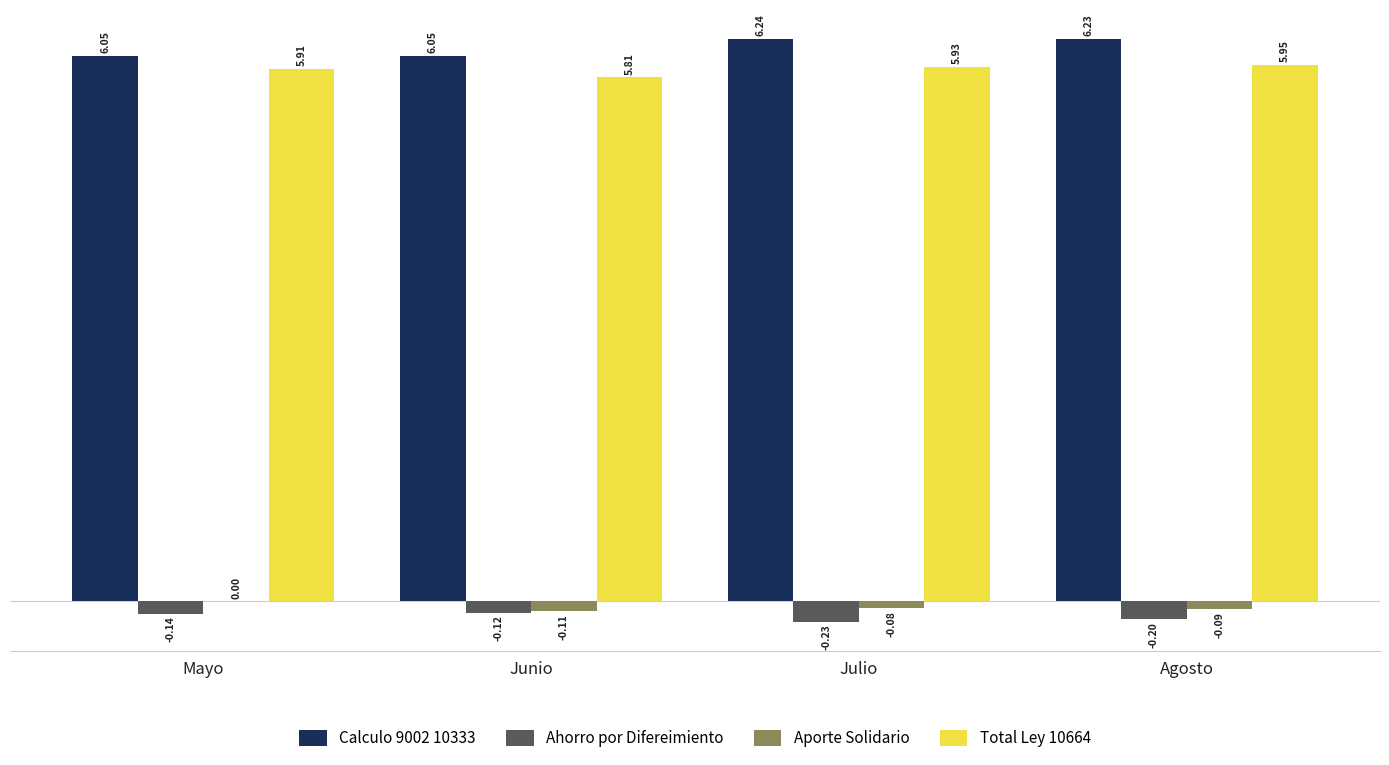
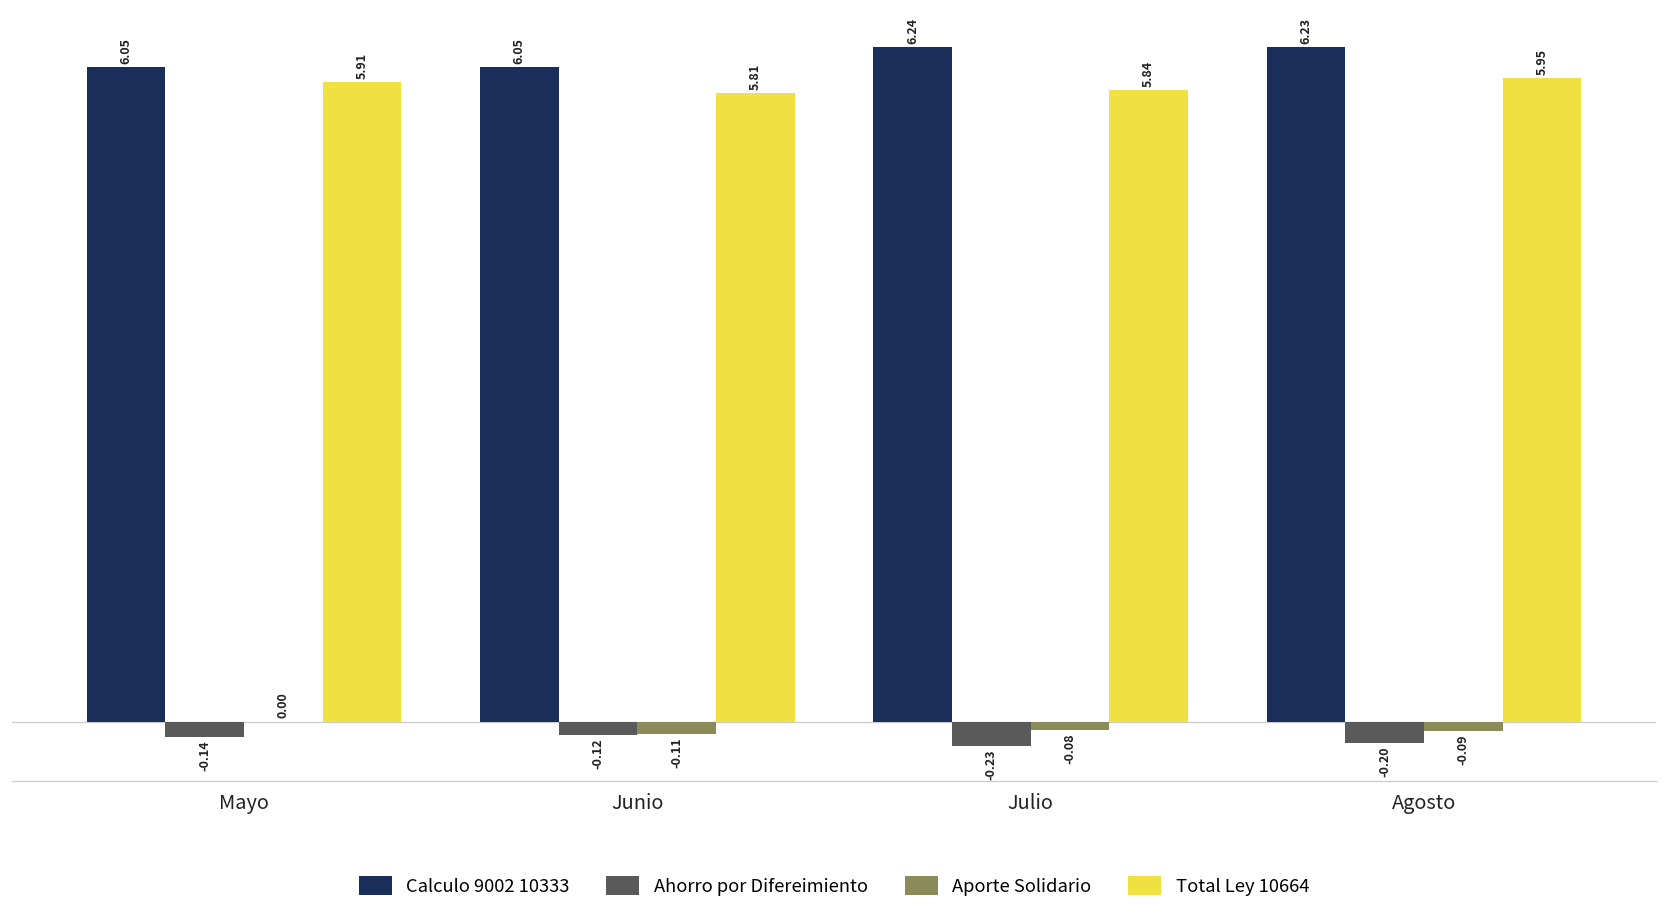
  {
    "Calculo 9002 10333": {
      "Mayo": 6.05,
      "Junio": 6.05,
      "Julio": 6.24,
      "Agosto": 6.23
    },
    "Ahorro por Difereimiento": {
      "Mayo": -0.14,
      "Junio": -0.12,
      "Julio": -0.23,
      "Agosto": -0.20
    },
    "Aporte Solidario": {
      "Mayo": 0.00,
      "Junio": -0.11,
      "Julio": -0.08,
      "Agosto": -0.09
    },
    "Total Ley 10664": {
      "Mayo": 5.91,
      "Junio": 5.81,
-     "Julio": 5.93,
+     "Julio": 5.84,
      "Agosto": 5.95
    }
  }
